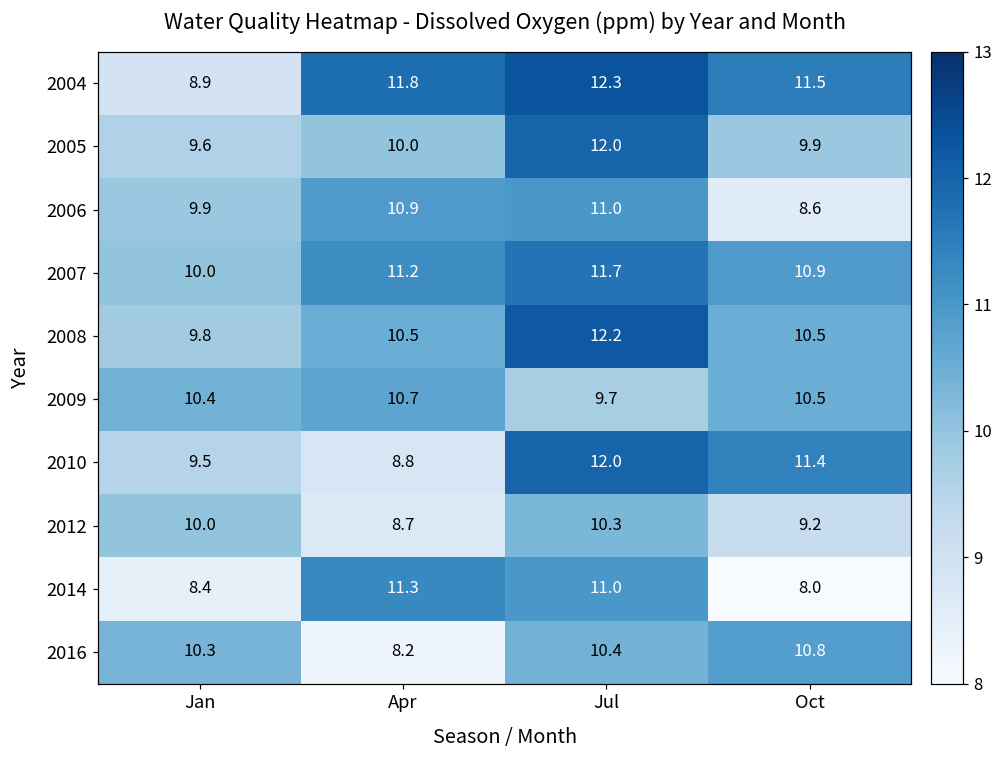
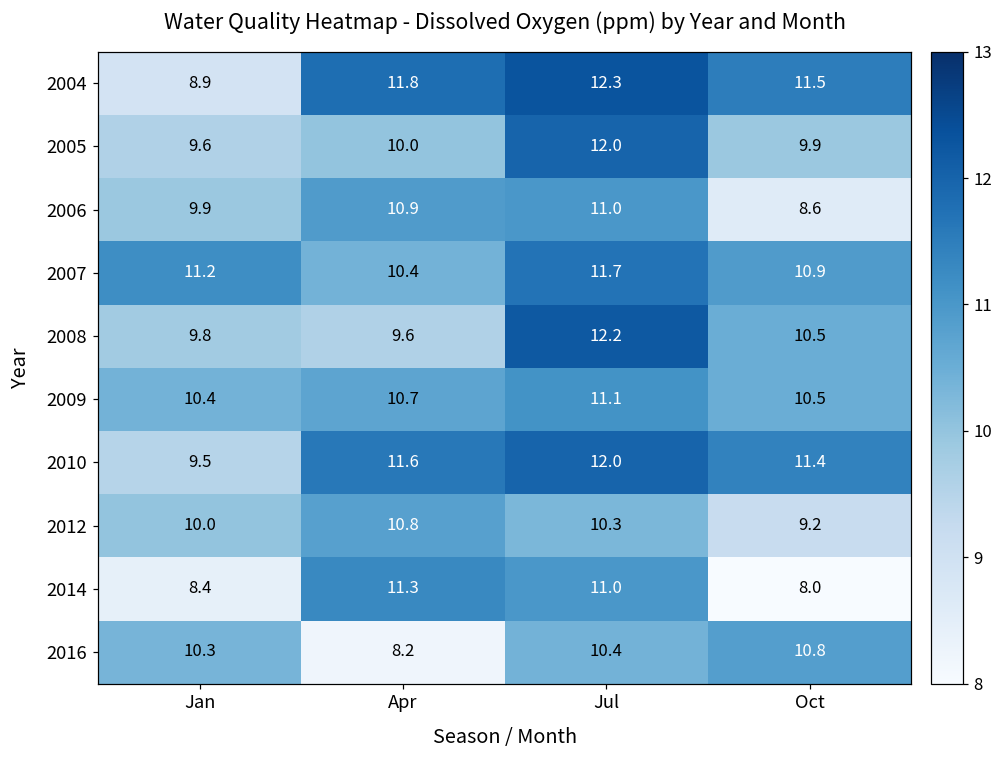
  {
    "2004": {
      "Jan": 8.9,
      "Apr": 11.8,
      "Jul": 12.3,
      "Oct": 11.5
    },
    "2005": {
      "Jan": 9.6,
      "Apr": 10.0,
      "Jul": 12.0,
      "Oct": 9.9
    },
    "2006": {
      "Jan": 9.9,
      "Apr": 10.9,
      "Jul": 11.0,
      "Oct": 8.6
    },
    "2007": {
-     "Jan": 10.0,
-     "Apr": 11.2,
+     "Jan": 11.2,
+     "Apr": 10.4,
      "Jul": 11.7,
      "Oct": 10.9
    },
    "2008": {
      "Jan": 9.8,
-     "Apr": 10.5,
+     "Apr": 9.6,
      "Jul": 12.2,
      "Oct": 10.5
    },
    "2009": {
      "Jan": 10.4,
      "Apr": 10.7,
-     "Jul": 9.7,
+     "Jul": 11.1,
      "Oct": 10.5
    },
    "2010": {
      "Jan": 9.5,
-     "Apr": 8.8,
+     "Apr": 11.6,
      "Jul": 12.0,
      "Oct": 11.4
    },
    "2012": {
      "Jan": 10.0,
-     "Apr": 8.7,
+     "Apr": 10.8,
      "Jul": 10.3,
      "Oct": 9.2
    },
    "2014": {
      "Jan": 8.4,
      "Apr": 11.3,
      "Jul": 11.0,
      "Oct": 8.0
    },
    "2016": {
      "Jan": 10.3,
      "Apr": 8.2,
      "Jul": 10.4,
      "Oct": 10.8
    }
  }
